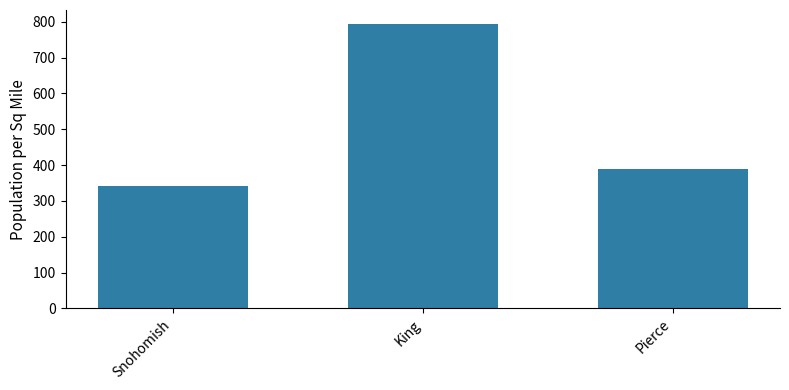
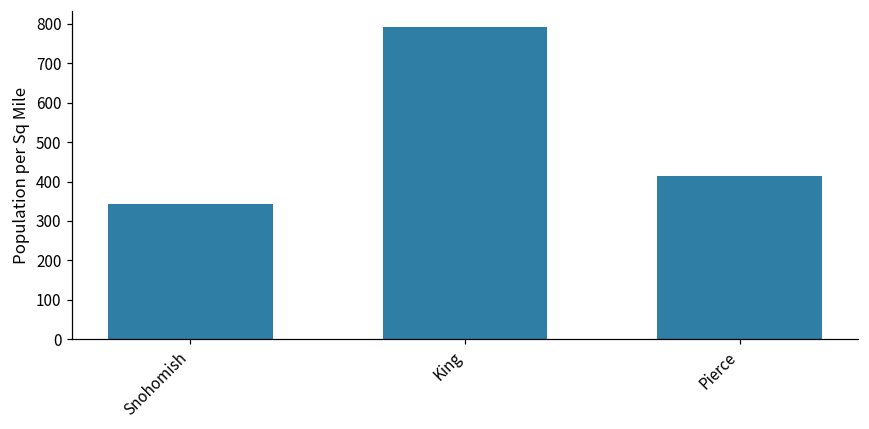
  {
    "Snohomish": 340,
    "King": 790,
-   "Pierce": 390
+   "Pierce": 410
  }
